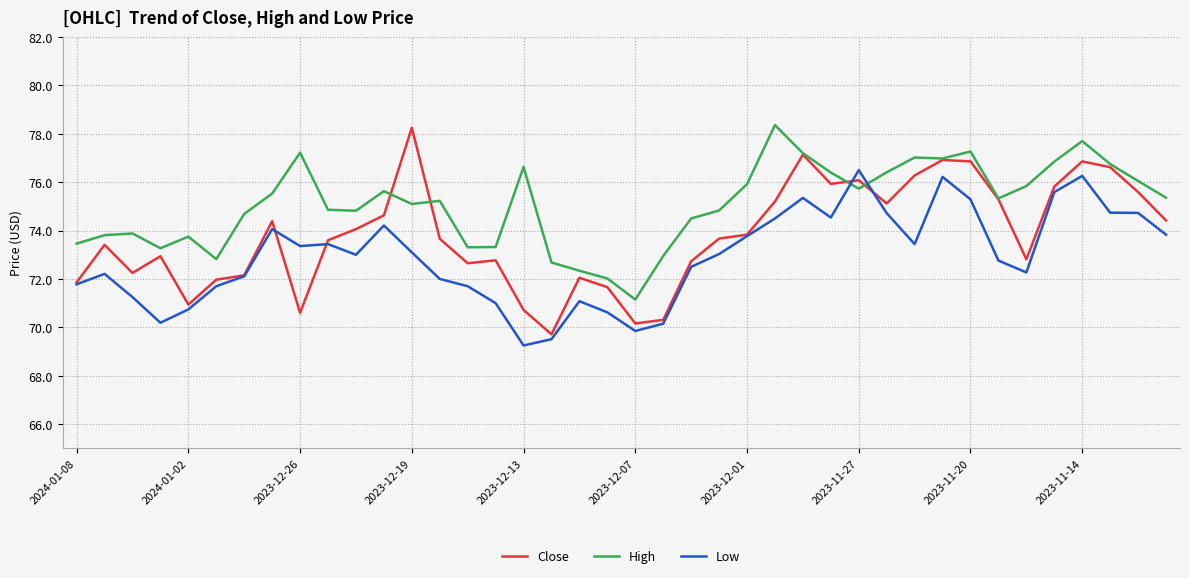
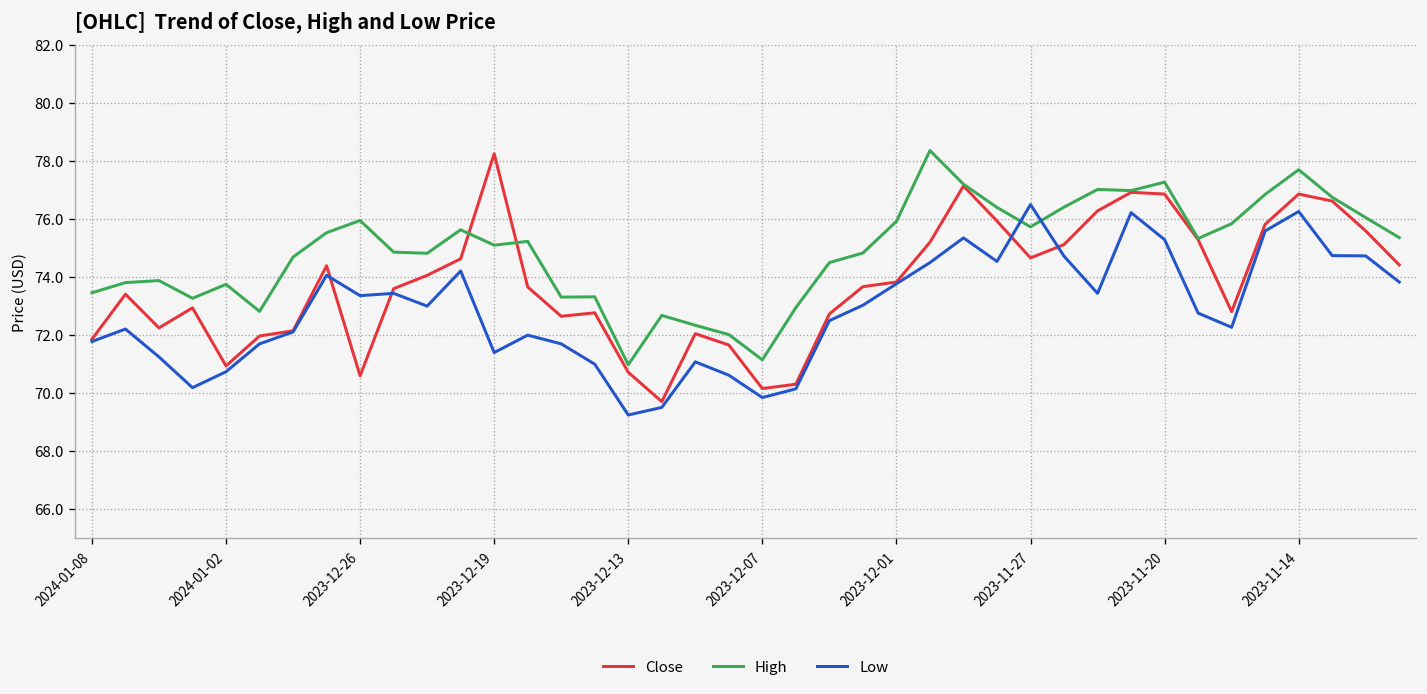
  {
    "Close": {
      "2024-01-02": 70.9,
      "2023-12-26": 70.6,
      "2023-12-19": 78.3,
      "2023-12-13": 70.7,
      "2023-12-07": 70.2,
-     "2023-11-27": 76.1,
+     "2023-11-27": 74.7,
      "2023-11-20": 76.9,
      "2023-11-14": 76.9
    },
    "High": {
      "2024-01-08": 73.5,
      "2024-01-02": 73.8,
-     "2023-12-26": 77.2,
+     "2023-12-26": 76.0,
      "2023-12-19": 75.1,
-     "2023-12-13": 76.6,
+     "2023-12-13": 71.0,
      "2023-12-07": 71.2,
      "2023-12-01": 75.9,
      "2023-11-27": 75.7,
      "2023-11-20": 77.3,
      "2023-11-14": 77.7
    },
    "Low": {
      "2024-01-02": 70.7,
      "2023-12-26": 73.4,
-     "2023-12-19": 73.1,
+     "2023-12-19": 71.4,
      "2023-12-13": 69.3,
      "2023-12-07": 69.9,
      "2023-11-27": 76.5,
      "2023-11-20": 75.3,
      "2023-11-14": 76.3
    }
  }
